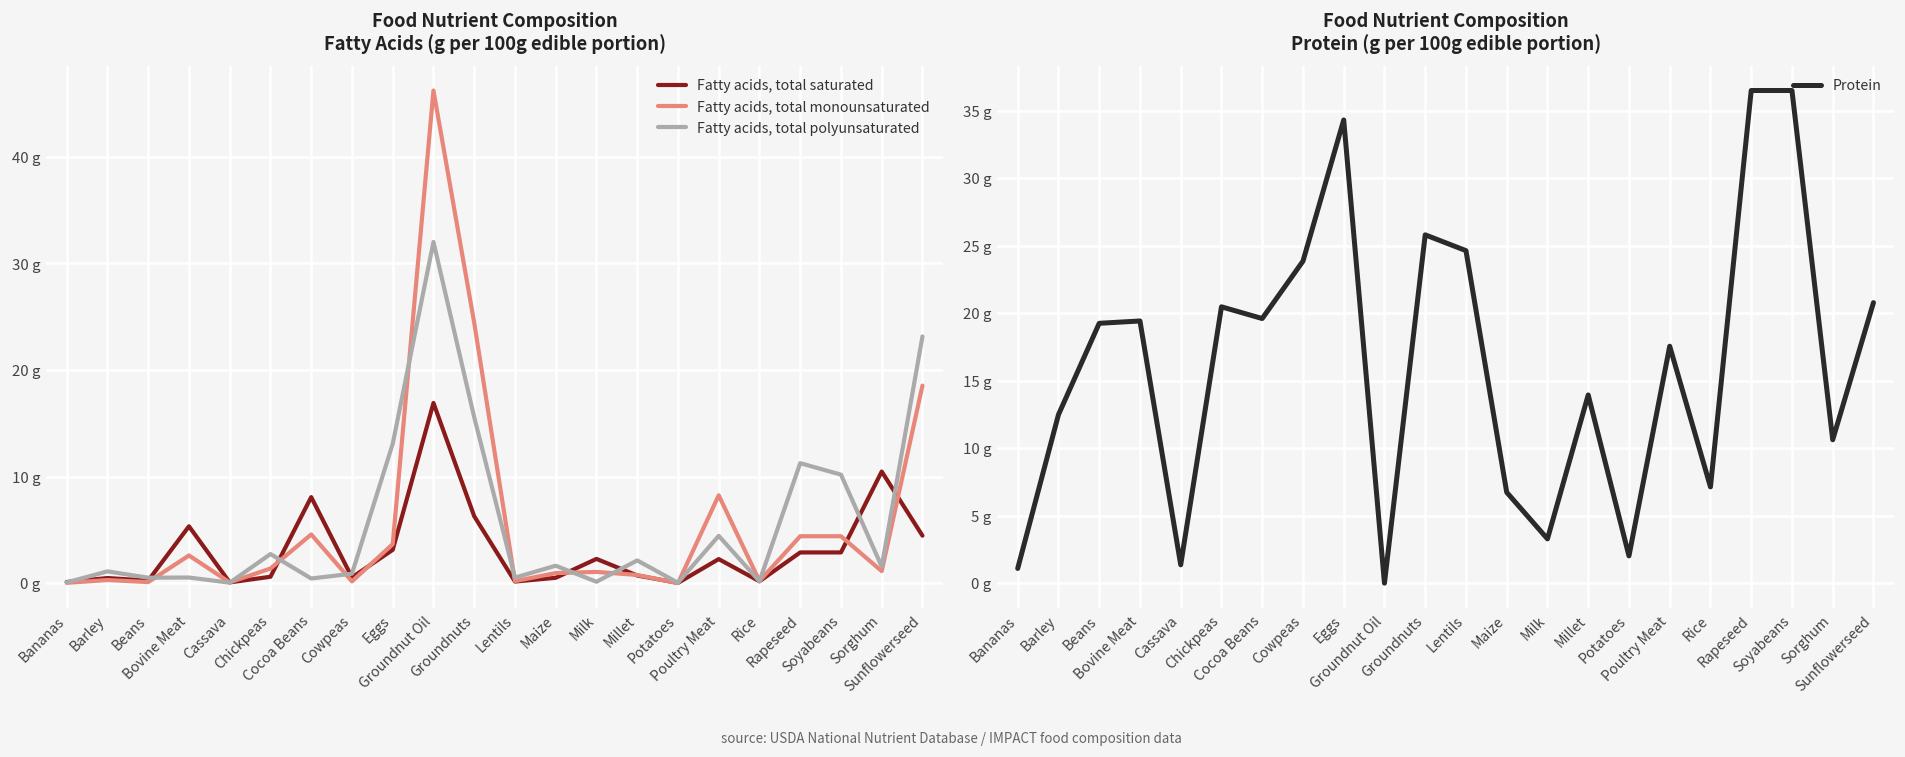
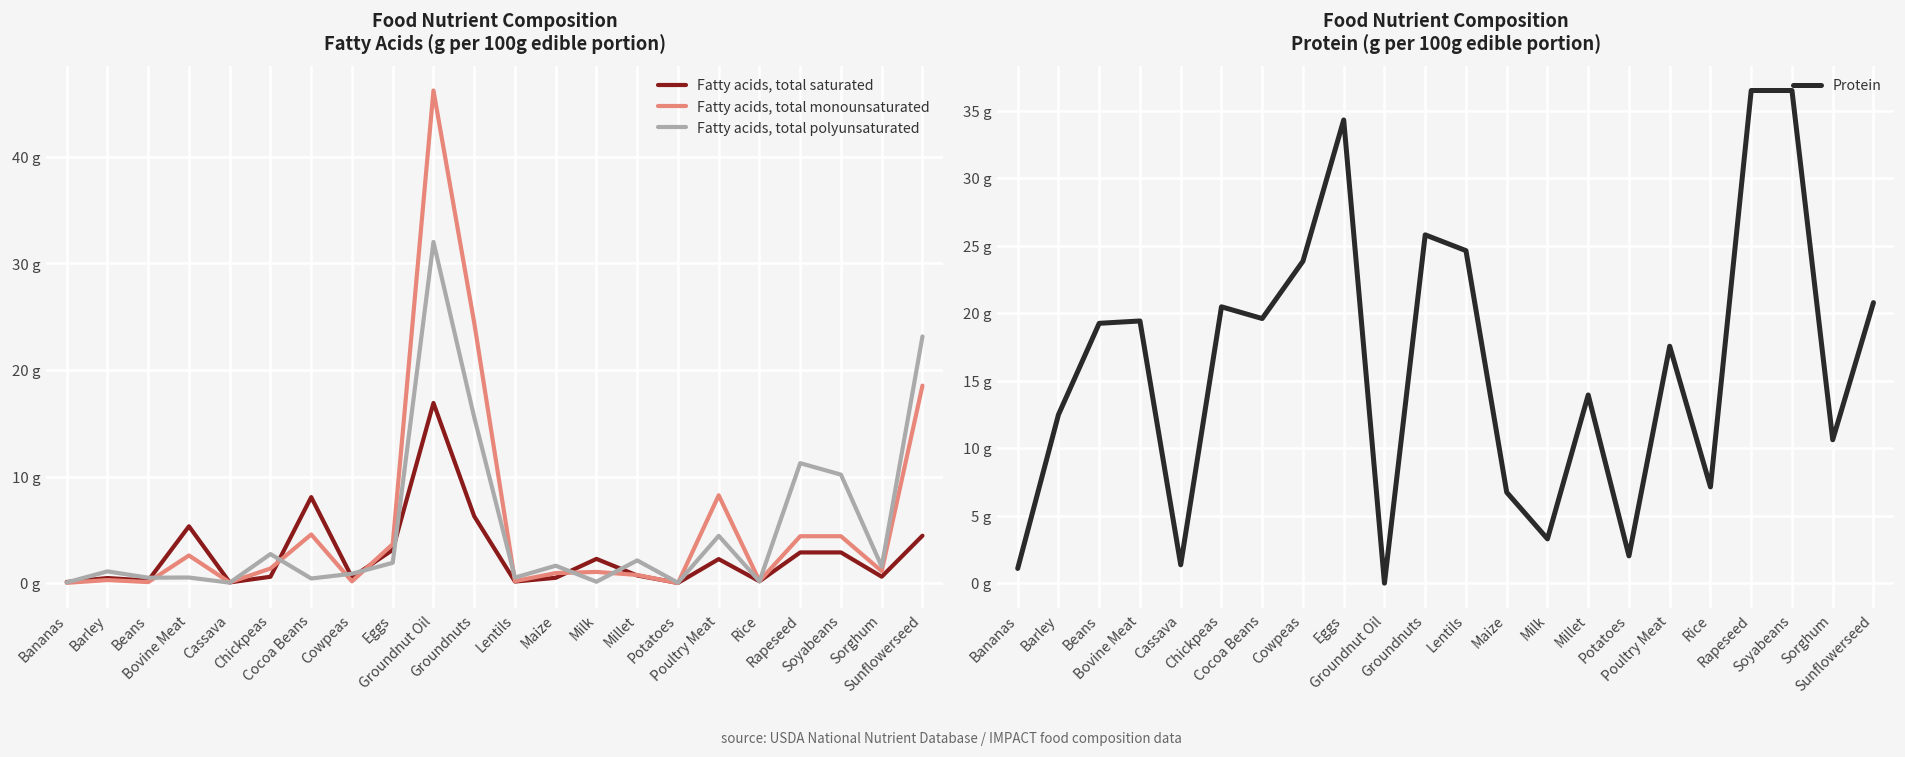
  {
    "Food Nutrient Composition Fatty Acids (g per 100g edible portion)": {
      "Fatty acids, total saturated": {
        "Bovine Meat": "5 g",
        "Chickpeas": "1 g",
        "Cocoa Beans": "8 g",
        "Cowpeas": "1 g",
        "Eggs": "3 g",
        "Groundnut Oil": "17 g",
        "Groundnuts": "6 g",
        "Maize": "1 g",
        "Milk": "2 g",
        "Poultry Meat": "2 g",
        "Rapeseed": "3 g",
        "Soyabeans": "3 g",
-       "Sorghum": "10 g",
+       "Sorghum": "1 g",
        "Sunflowerseed": "4 g"
      },
      "Fatty acids, total monounsaturated": {
        "Bovine Meat": "3 g",
        "Chickpeas": "1 g",
        "Cocoa Beans": "5 g",
        "Cowpeas": "0 g",
        "Eggs": "4 g",
        "Groundnut Oil": "46 g",
        "Groundnuts": "24 g",
        "Maize": "1 g",
        "Milk": "1 g",
        "Poultry Meat": "8 g",
        "Rapeseed": "4 g",
        "Soyabeans": "4 g",
        "Sorghum": "1 g",
        "Sunflowerseed": "19 g"
      },
      "Fatty acids, total polyunsaturated": {
        "Barley": "1 g",
        "Bovine Meat": "1 g",
        "Chickpeas": "3 g",
        "Cocoa Beans": "0 g",
        "Cowpeas": "1 g",
-       "Eggs": "13 g",
+       "Eggs": "2 g",
        "Groundnut Oil": "32 g",
        "Groundnuts": "16 g",
        "Lentils": "1 g",
        "Maize": "2 g",
        "Milk": "0 g",
        "Millet": "2 g",
        "Poultry Meat": "4 g",
        "Rapeseed": "11 g",
        "Soyabeans": "10 g",
        "Sorghum": "2 g",
        "Sunflowerseed": "23 g"
      }
    },
    "Food Nutrient Composition Protein (g per 100g edible portion)": {
      "Bananas": "1.1 g",
      "Barley": "12.5 g",
      "Beans": "19.2 g",
      "Bovine Meat": "19.4 g",
      "Cassava": "1.4 g",
      "Chickpeas": "20.5 g",
      "Cocoa Beans": "19.6 g",
      "Cowpeas": "23.9 g",
      "Eggs": "34.3 g",
      "Groundnut Oil": "0.0 g",
      "Groundnuts": "25.8 g",
      "Lentils": "24.6 g",
      "Maize": "6.7 g",
      "Milk": "3.3 g",
      "Millet": "13.9 g",
      "Potatoes": "2.0 g",
      "Poultry Meat": "17.6 g",
      "Rice": "7.1 g",
      "Rapeseed": "36.5 g",
      "Soyabeans": "36.5 g",
      "Sorghum": "10.6 g",
      "Sunflowerseed": "20.8 g"
    }
  }
